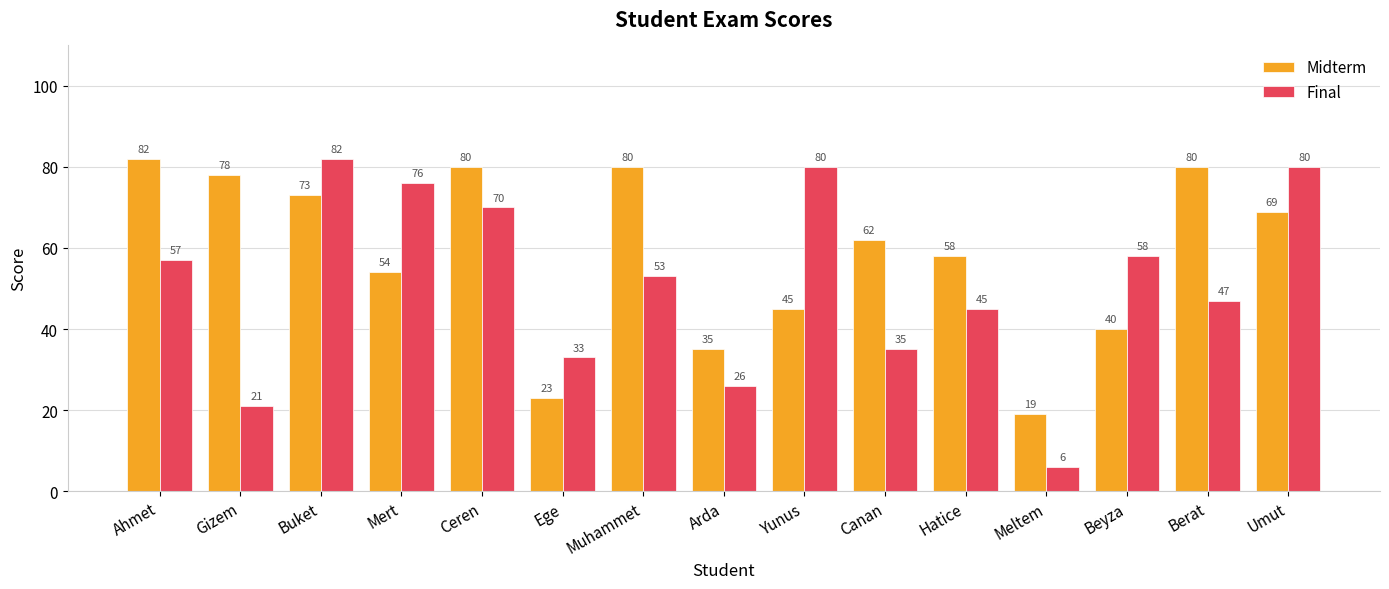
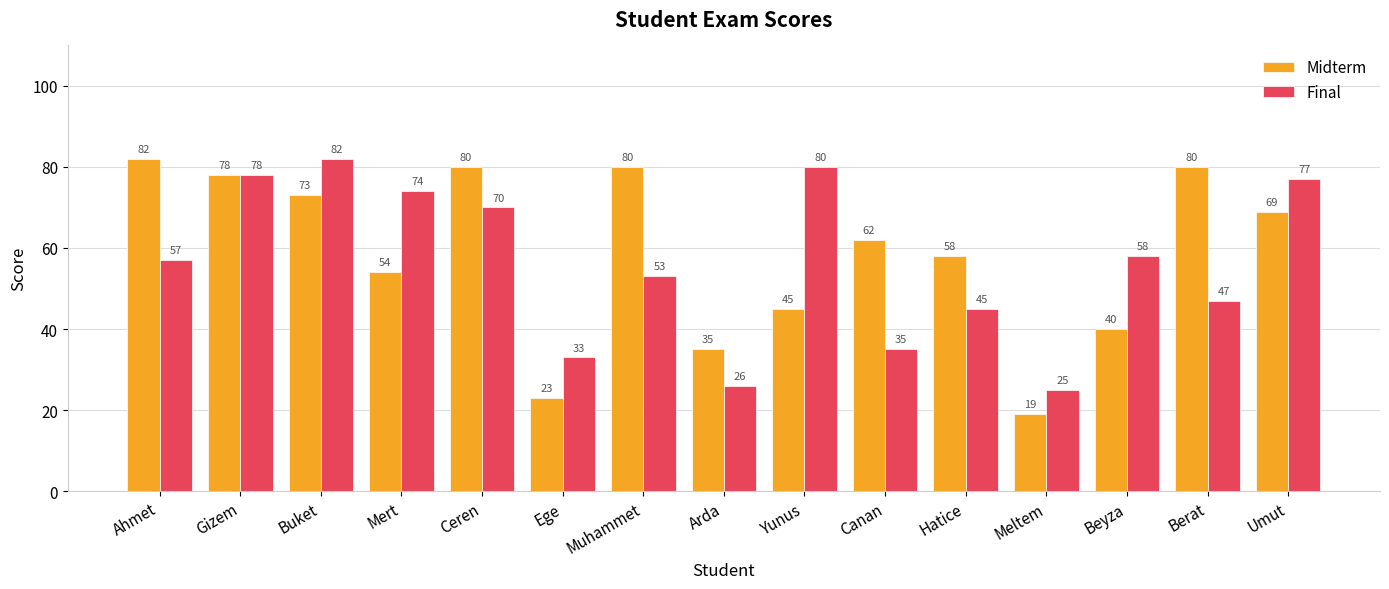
  {
    "Midterm": {
      "Ahmet": 82,
      "Gizem": 78,
      "Buket": 73,
      "Mert": 54,
      "Ceren": 80,
      "Ege": 23,
      "Muhammet": 80,
      "Arda": 35,
      "Yunus": 45,
      "Canan": 62,
      "Hatice": 58,
      "Meltem": 19,
      "Beyza": 40,
      "Berat": 80,
      "Umut": 69
    },
    "Final": {
      "Ahmet": 57,
-     "Gizem": 21,
+     "Gizem": 78,
      "Buket": 82,
-     "Mert": 76,
+     "Mert": 74,
      "Ceren": 70,
      "Ege": 33,
      "Muhammet": 53,
      "Arda": 26,
      "Yunus": 80,
      "Canan": 35,
      "Hatice": 45,
-     "Meltem": 6,
+     "Meltem": 25,
      "Beyza": 58,
      "Berat": 47,
-     "Umut": 80
+     "Umut": 77
    }
  }
